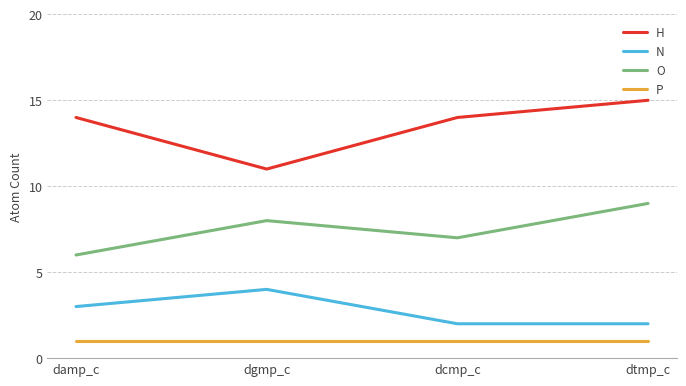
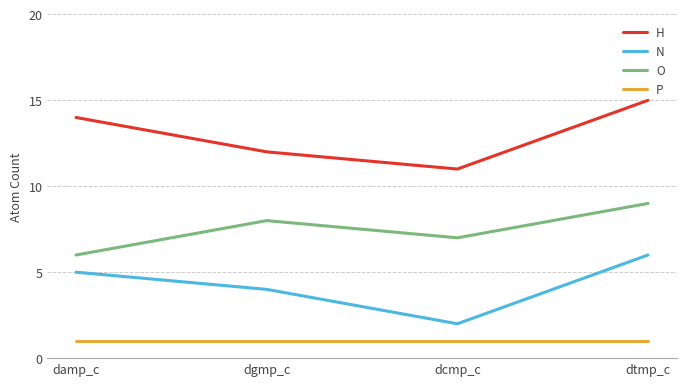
  {
    "H": {
      "damp_c": 14,
-     "dgmp_c": 11,
-     "dcmp_c": 14,
+     "dgmp_c": 12,
+     "dcmp_c": 11,
      "dtmp_c": 15
    },
    "N": {
-     "damp_c": 3,
+     "damp_c": 5,
      "dgmp_c": 4,
      "dcmp_c": 2,
-     "dtmp_c": 2
+     "dtmp_c": 6
    },
    "O": {
      "damp_c": 6,
      "dgmp_c": 8,
      "dcmp_c": 7,
      "dtmp_c": 9
    },
    "P": {
      "damp_c": 1,
      "dgmp_c": 1,
      "dcmp_c": 1,
      "dtmp_c": 1
    }
  }
